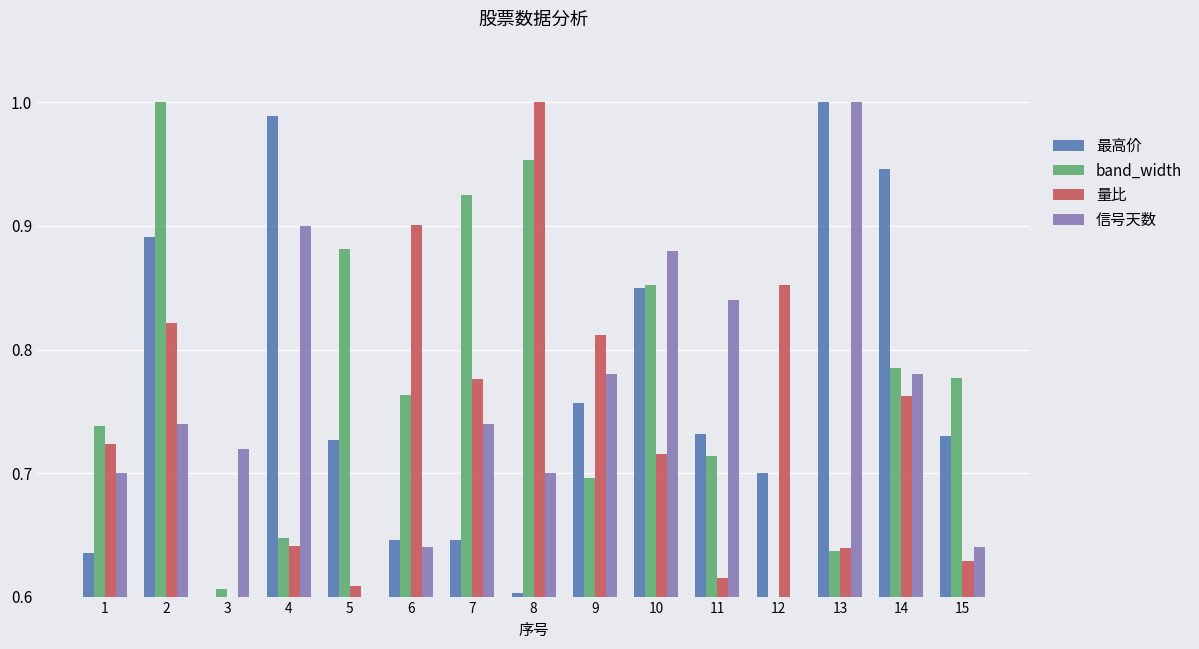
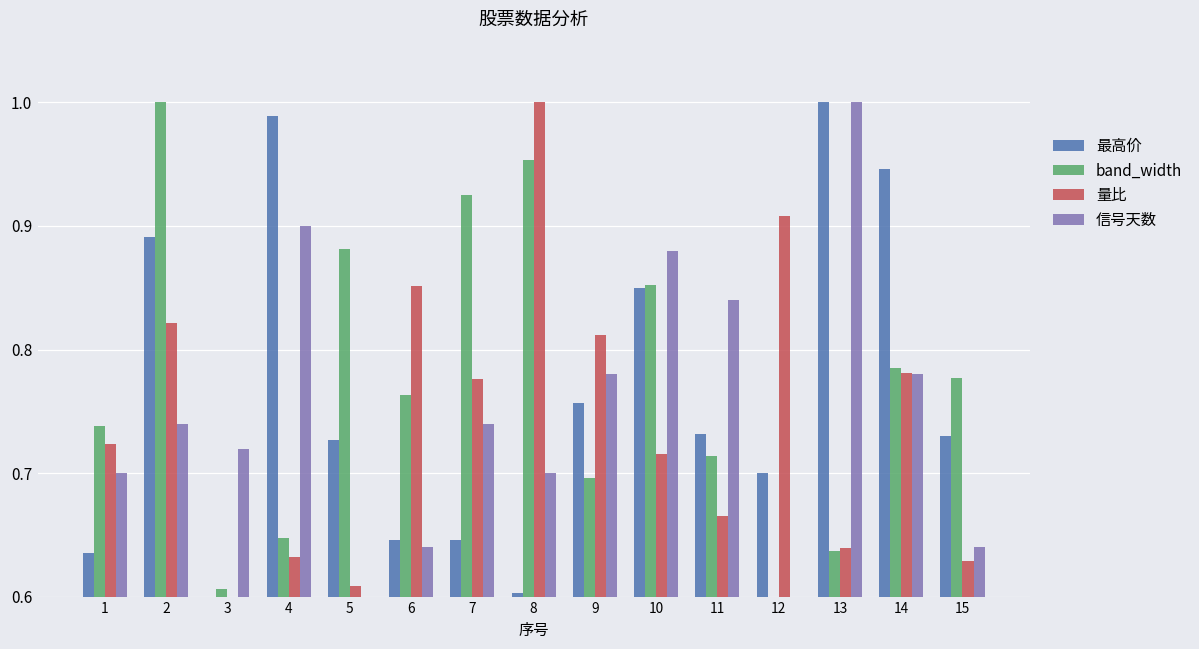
  {
    "band_width": {
      "1": 0.738,
      "2": 1.000,
      "3": 0.606,
      "4": 0.648,
      "5": 0.881,
      "6": 0.763,
      "7": 0.925,
      "8": 0.953,
      "9": 0.696,
      "10": 0.852,
      "11": 0.714,
      "12": 0.600,
      "13": 0.637,
      "14": 0.785,
      "15": 0.777
    },
    "量比": {
      "1": 0.724,
      "2": 0.822,
      "3": 0.600,
-     "4": 0.641,
+     "4": 0.633,
      "5": 0.609,
-     "6": 0.901,
+     "6": 0.851,
      "7": 0.776,
      "8": 1.000,
      "9": 0.812,
      "10": 0.715,
-     "11": 0.615,
-     "12": 0.852,
+     "11": 0.665,
+     "12": 0.908,
      "13": 0.640,
-     "14": 0.763,
+     "14": 0.781,
      "15": 0.629
    }
  }
